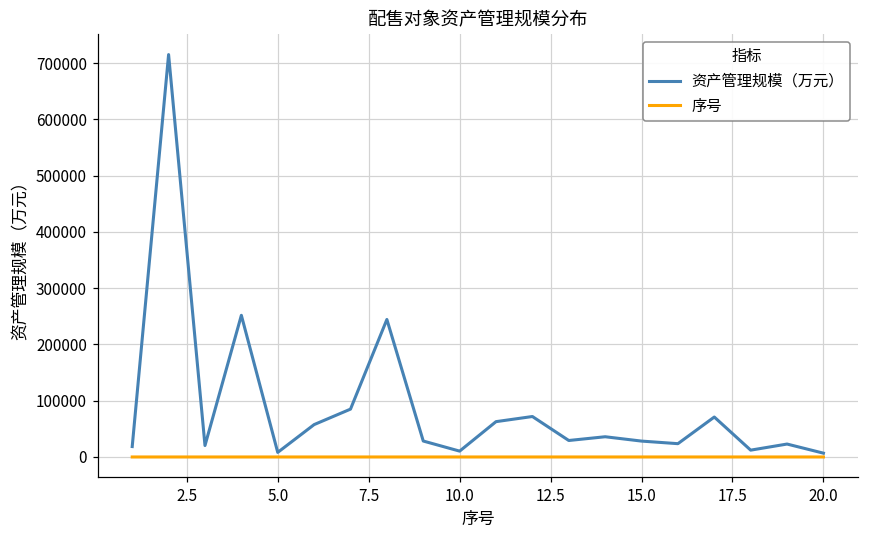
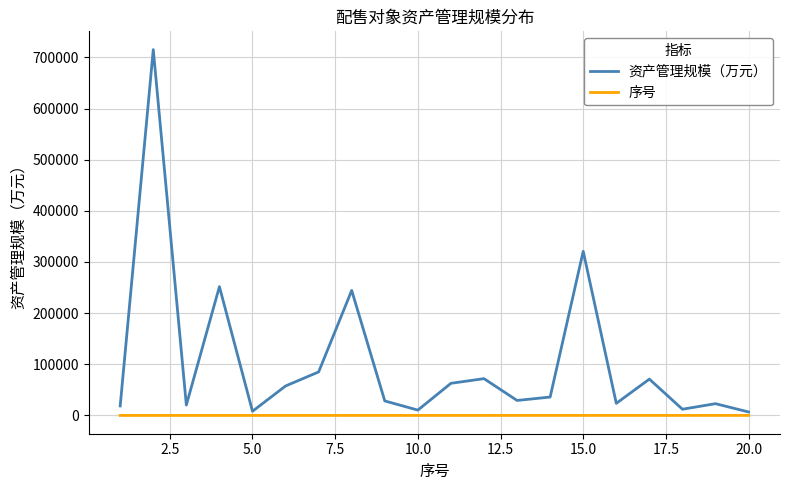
  {
    "资产管理规模（万元）": {
      "5.0": 10000,
      "10.0": 10000,
-     "15.0": 30000,
+     "15.0": 320000,
      "20.0": 10000
    },
    "序号": {
      "5.0": 0,
      "10.0": 0,
      "15.0": 0,
      "20.0": 0
    }
  }
